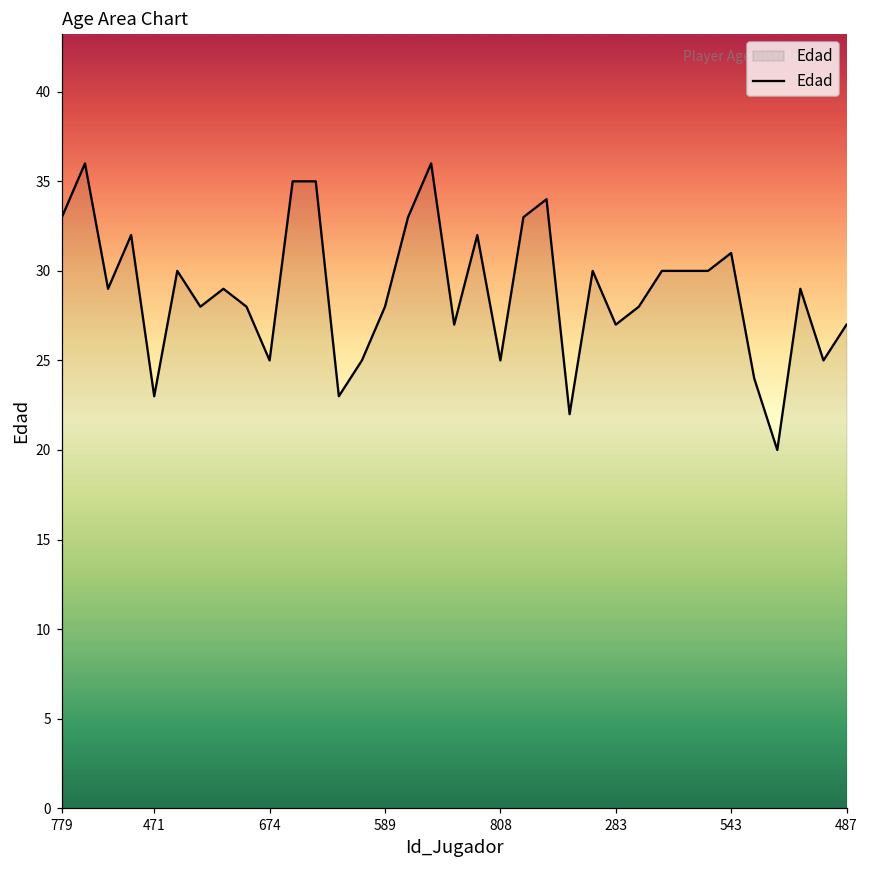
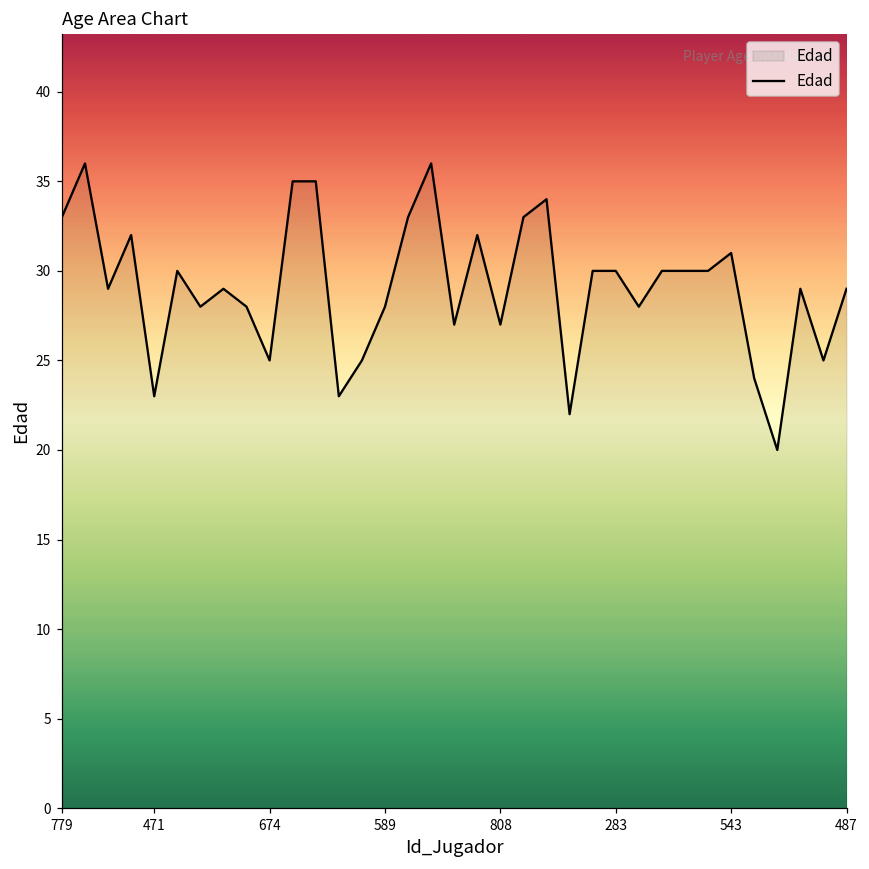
  {
    "779": 33,
    "471": 23,
    "674": 25,
    "589": 28,
-   "808": 25,
-   "283": 27,
+   "808": 27,
+   "283": 30,
    "543": 31,
-   "487": 27
+   "487": 29
  }
